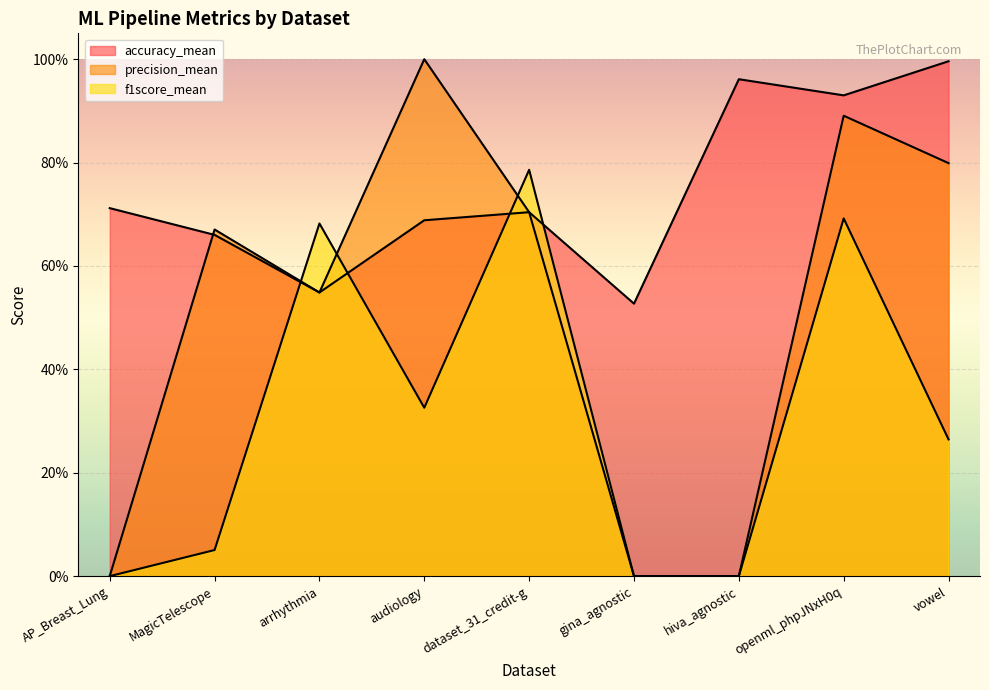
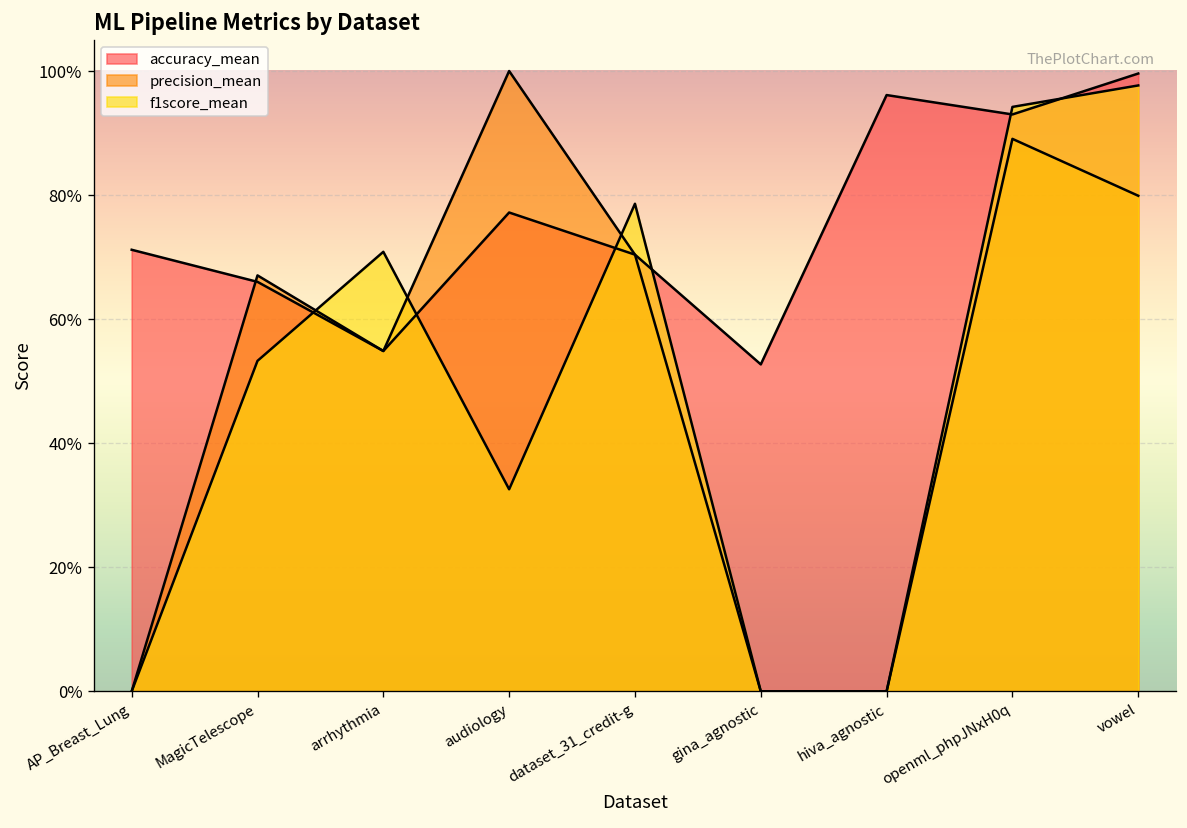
  {
    "accuracy_mean": {
      "AP_Breast_Lung": "71%",
      "MagicTelescope": "66%",
-     "audiology": "69%",
+     "audiology": "77%",
      "gina_agnostic": "53%",
      "hiva_agnostic": "96%",
      "openml_phpJNxH0q": "93%",
      "vowel": "100%"
    },
    "precision_mean": {
      "MagicTelescope": "67%",
      "audiology": "100%",
      "openml_phpJNxH0q": "89%",
      "vowel": "80%"
    },
    "f1score_mean": {
-     "MagicTelescope": "5%",
-     "arrhythmia": "68%",
+     "MagicTelescope": "53%",
+     "arrhythmia": "71%",
      "audiology": "33%",
      "dataset_31_credit-g": "79%",
-     "openml_phpJNxH0q": "69%",
-     "vowel": "26%"
+     "openml_phpJNxH0q": "94%",
+     "vowel": "98%"
    }
  }
